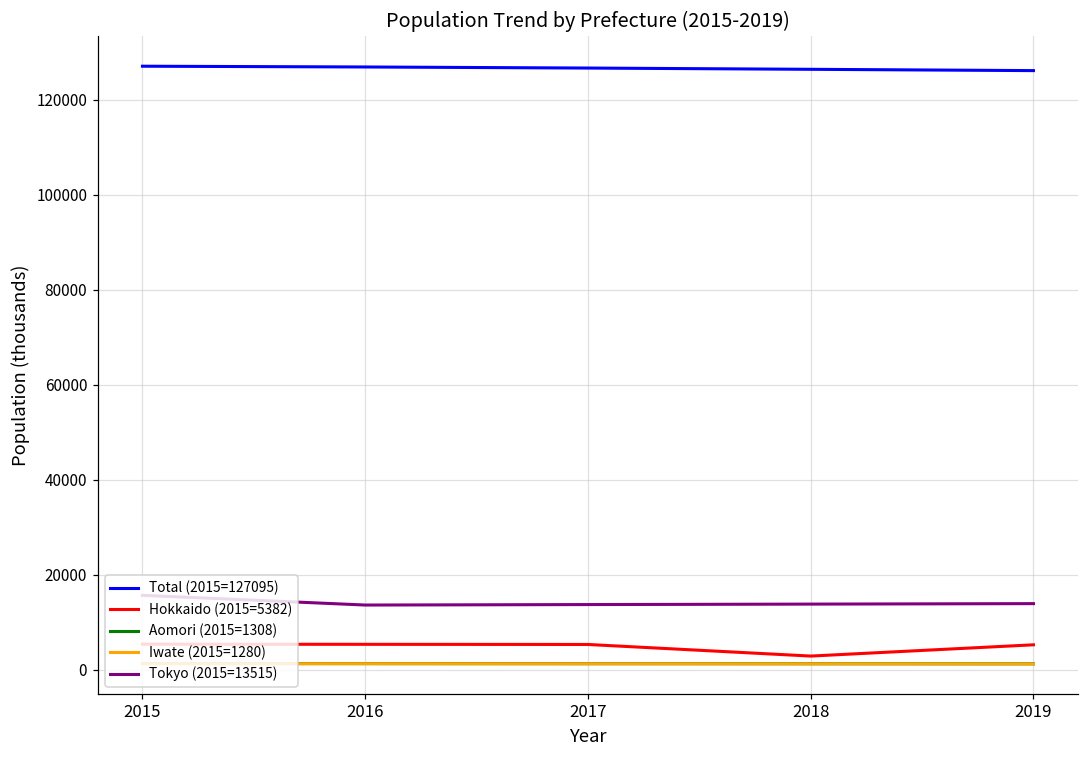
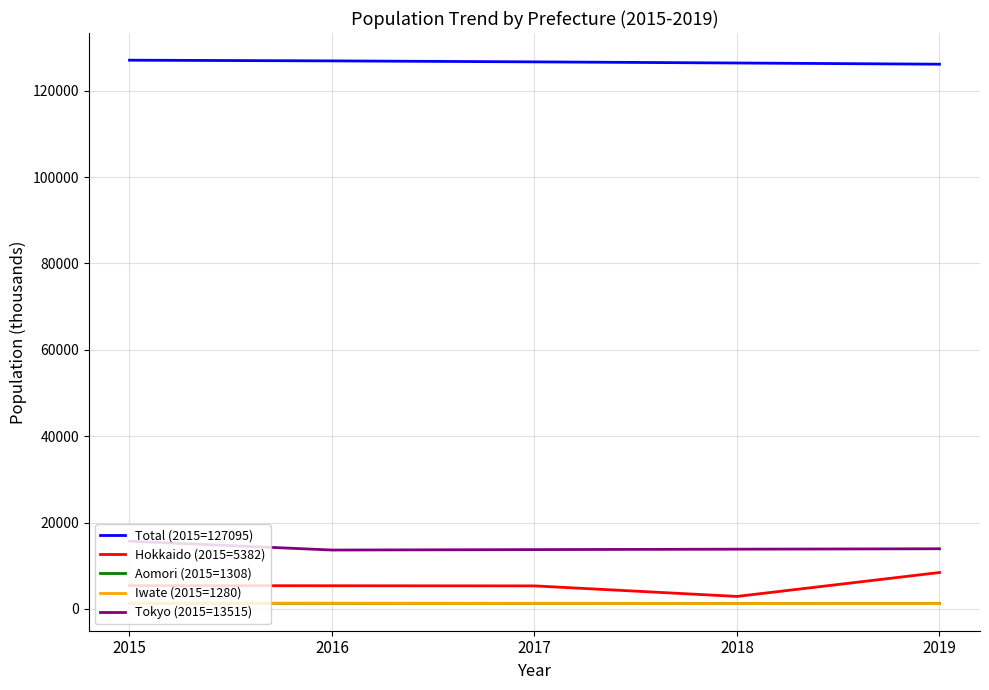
  {
    "Total (2015=127095)": {
      "2015": 127000,
      "2016": 127000,
      "2017": 127000,
      "2018": 126000,
      "2019": 126000
    },
    "Hokkaido (2015=5382)": {
      "2016": 5000,
      "2017": 5000,
      "2018": 3000,
-     "2019": 5000
+     "2019": 8000
    },
    "Tokyo (2015=13515)": {
      "2016": 14000,
      "2017": 14000,
      "2018": 14000,
      "2019": 14000
    }
  }
